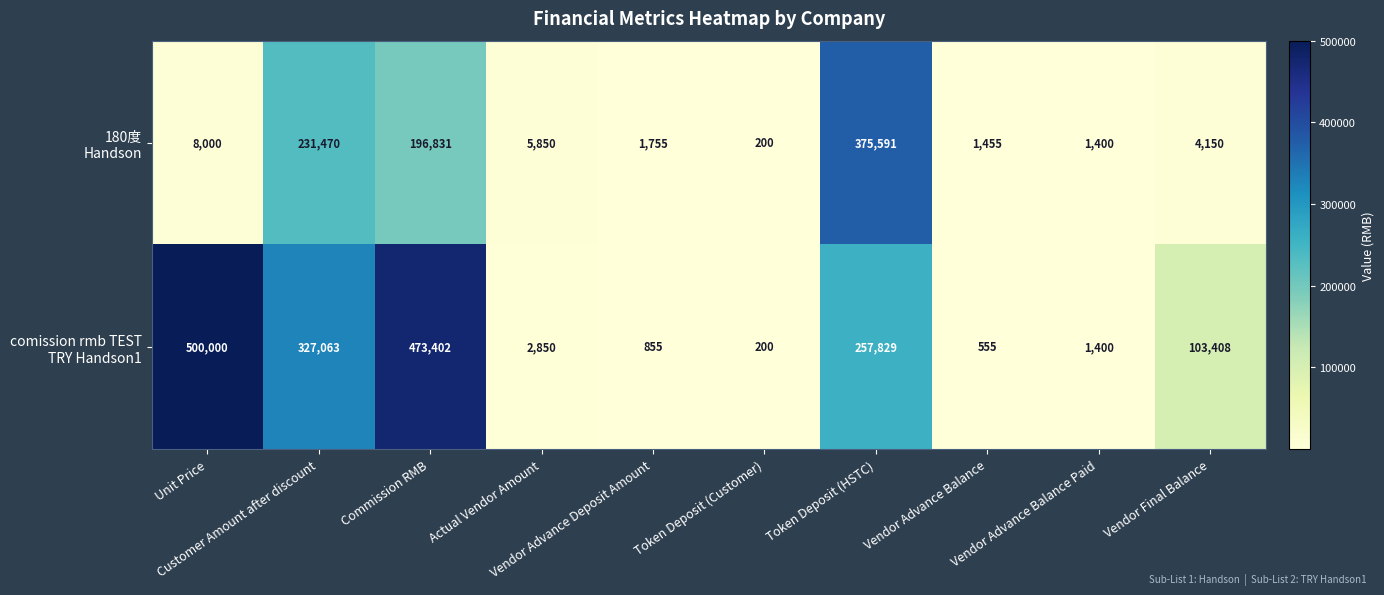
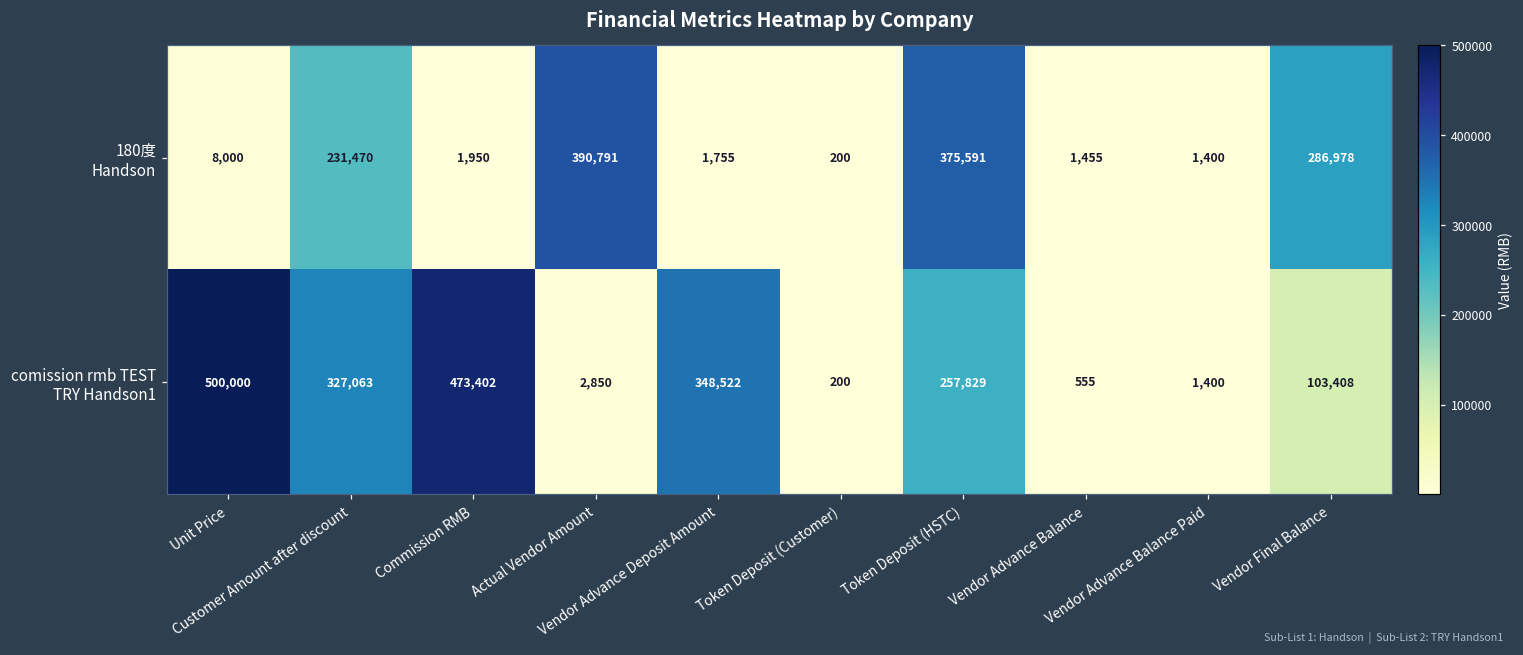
  {
    "180度 Handson": {
      "Unit Price": "8,000",
      "Customer Amount after discount": "231,470",
-     "Commission RMB": "196,831",
-     "Actual Vendor Amount": "5,850",
+     "Commission RMB": "1,950",
+     "Actual Vendor Amount": "390,791",
      "Vendor Advance Deposit Amount": "1,755",
      "Token Deposit (Customer)": "200",
      "Token Deposit (HSTC)": "375,591",
      "Vendor Advance Balance": "1,455",
      "Vendor Advance Balance Paid": "1,400",
-     "Vendor Final Balance": "4,150"
+     "Vendor Final Balance": "286,978"
    },
    "comission rmb TEST TRY Handson1": {
      "Unit Price": "500,000",
      "Customer Amount after discount": "327,063",
      "Commission RMB": "473,402",
      "Actual Vendor Amount": "2,850",
-     "Vendor Advance Deposit Amount": "855",
+     "Vendor Advance Deposit Amount": "348,522",
      "Token Deposit (Customer)": "200",
      "Token Deposit (HSTC)": "257,829",
      "Vendor Advance Balance": "555",
      "Vendor Advance Balance Paid": "1,400",
      "Vendor Final Balance": "103,408"
    }
  }
